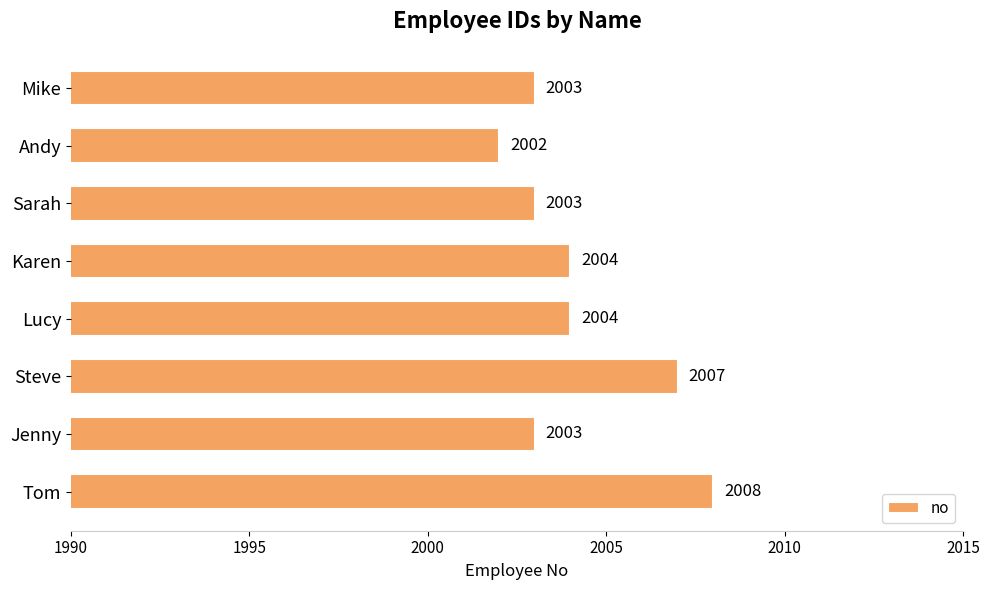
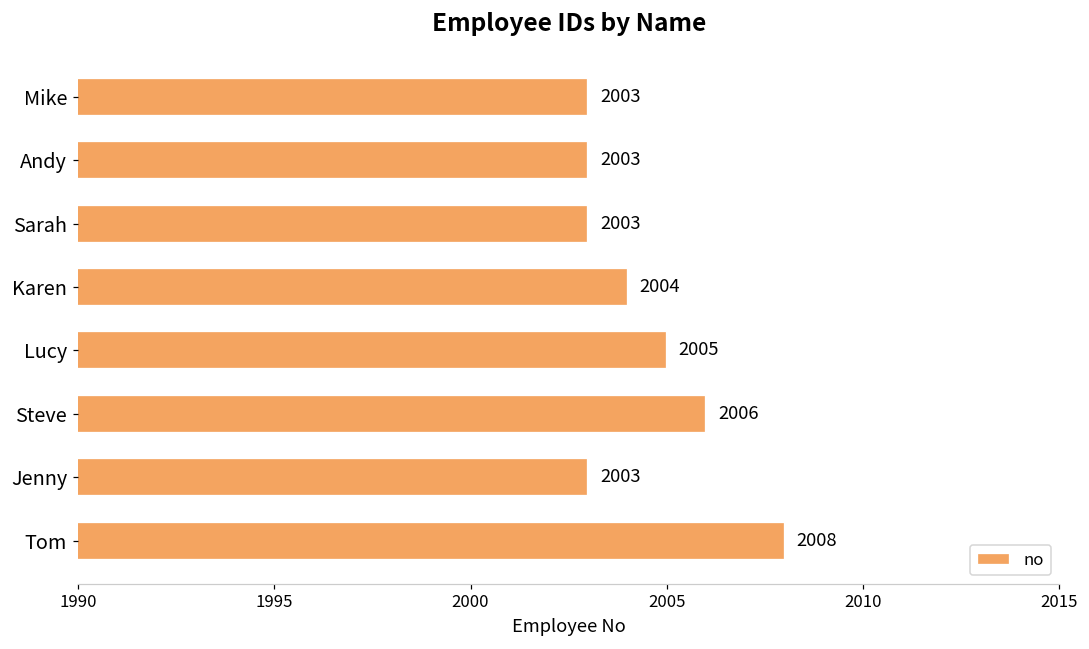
  {
    "Mike": 2003,
-   "Andy": 2002,
+   "Andy": 2003,
    "Sarah": 2003,
    "Karen": 2004,
-   "Lucy": 2004,
-   "Steve": 2007,
+   "Lucy": 2005,
+   "Steve": 2006,
    "Jenny": 2003,
    "Tom": 2008
  }
